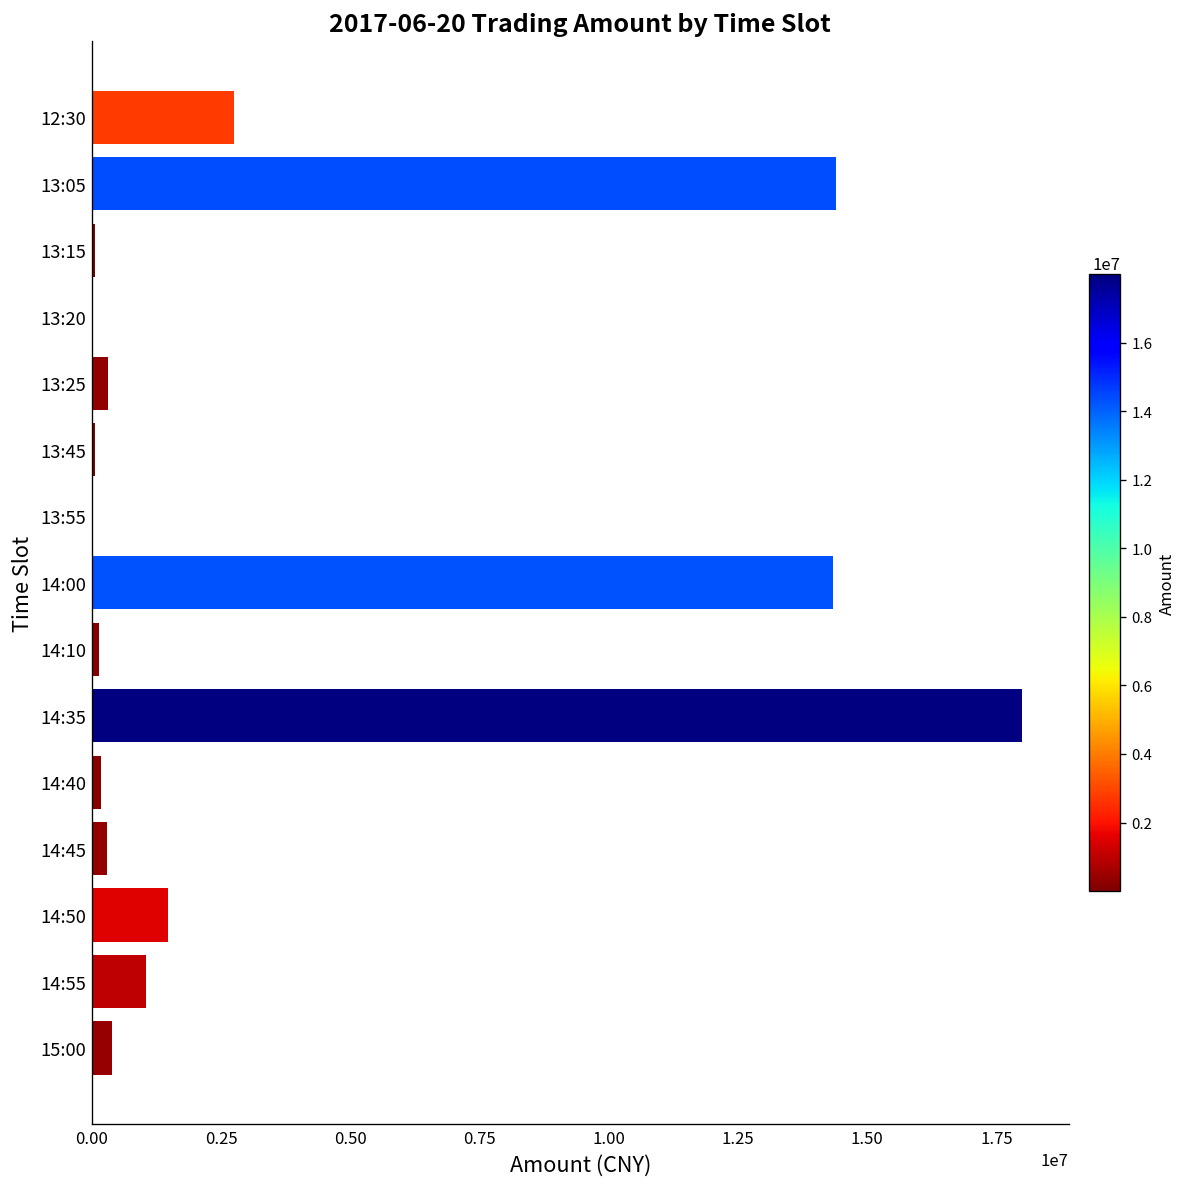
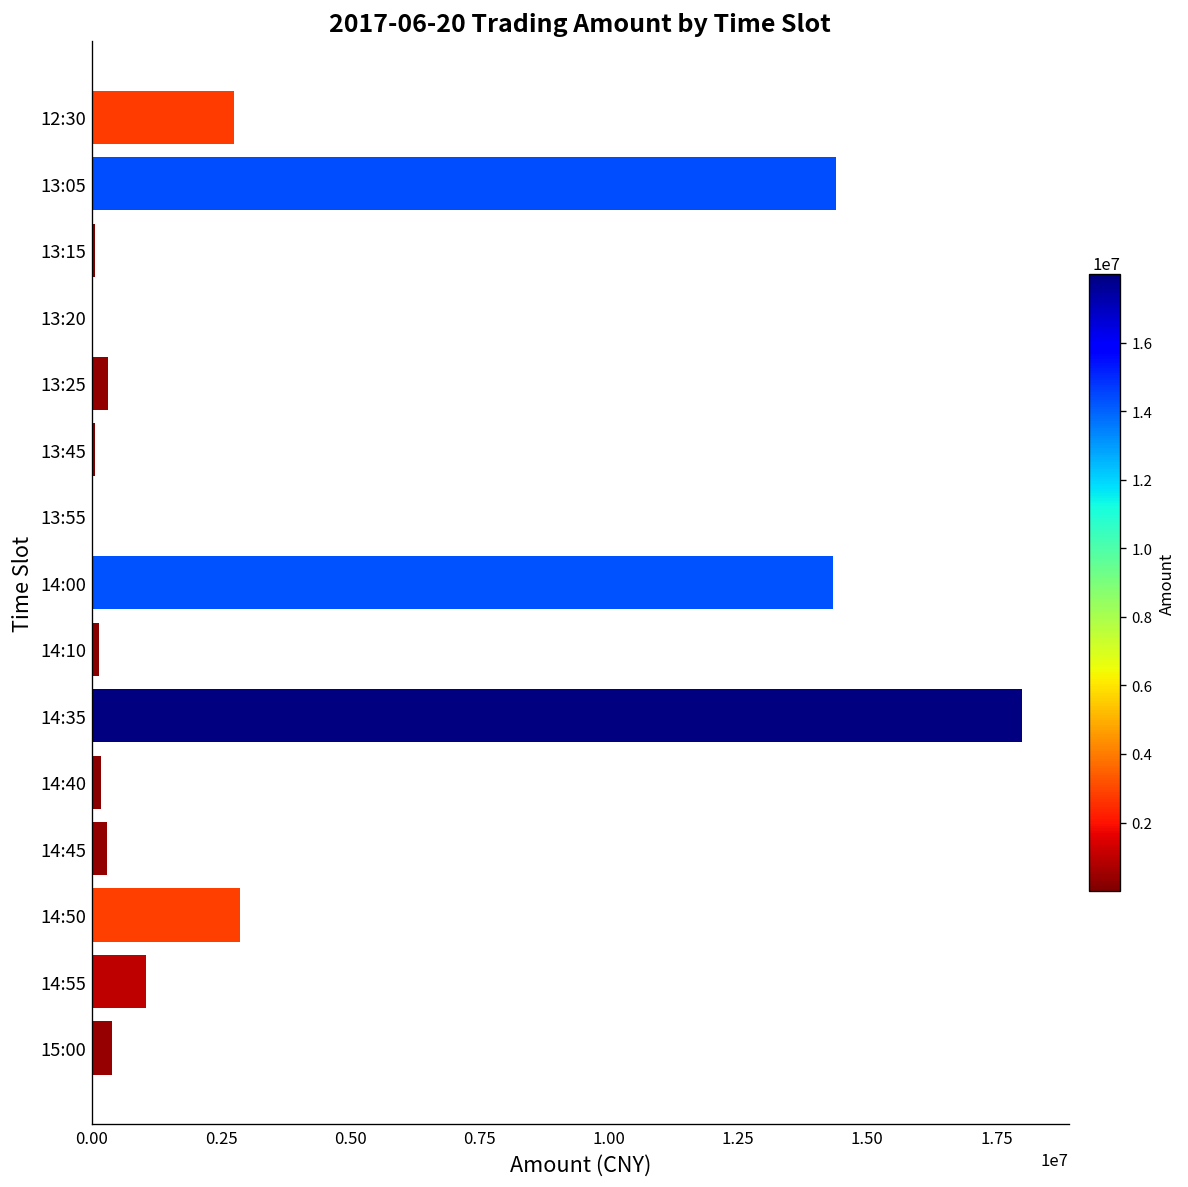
  {
    "12:30": 2700000,
    "13:05": 14400000,
    "13:25": 300000,
    "13:45": 100000,
    "14:00": 14300000,
    "14:10": 100000,
    "14:35": 18000000,
    "14:40": 200000,
    "14:45": 300000,
-   "14:50": 1500000,
+   "14:50": 2900000,
    "14:55": 1000000,
    "15:00": 400000
  }
